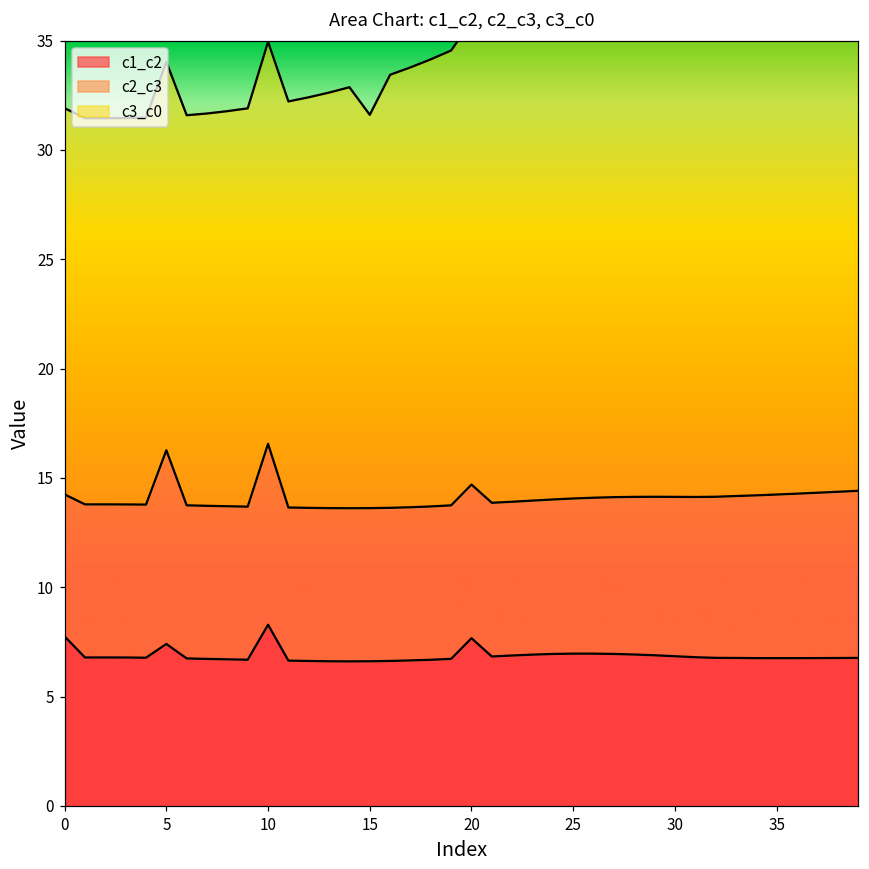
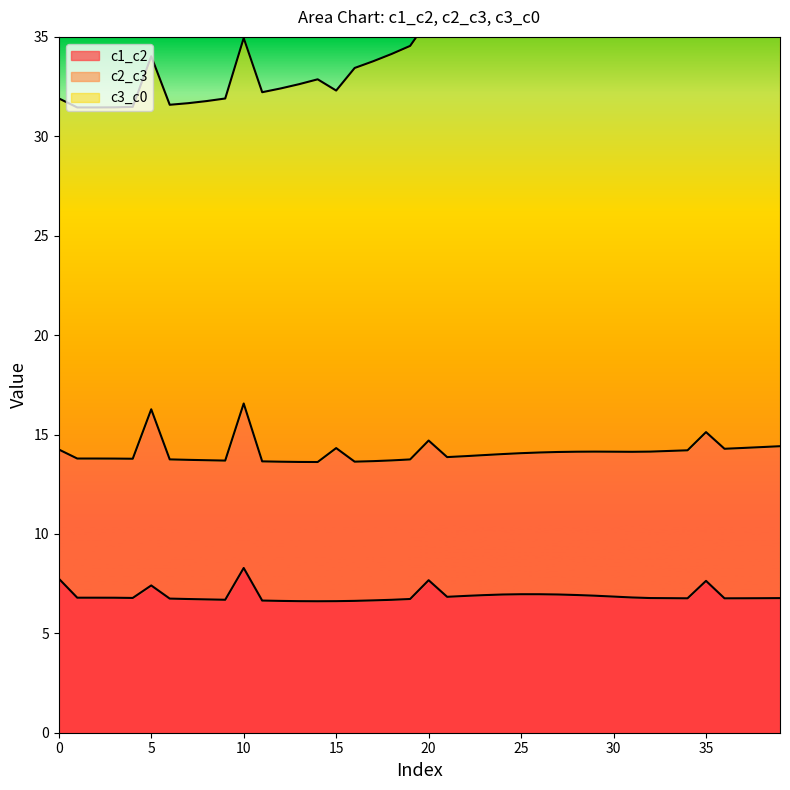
  {
    "c1_c2": {
      "0": 7.8,
      "5": 7.4,
      "10": 8.3,
      "15": 6.6,
      "20": 7.7,
      "25": 7.0,
      "30": 6.8,
-     "35": 6.8
+     "35": 7.6
    },
    "c2_c3": {
      "0": 6.5,
      "5": 8.9,
      "10": 8.3,
-     "15": 7.0,
+     "15": 7.7,
      "20": 7.0,
      "25": 7.1,
      "30": 7.3,
      "35": 7.5
    },
    "c3_c0": {
      "0": 17.7,
      "10": 18.4,
      "15": 18.0
    }
  }
